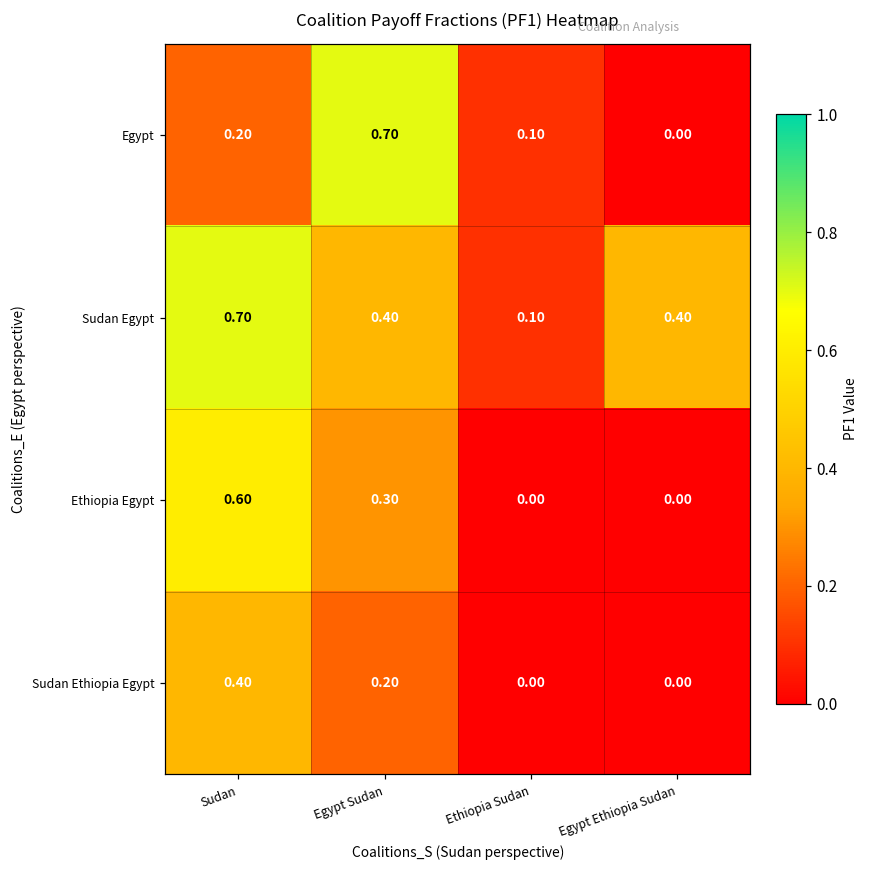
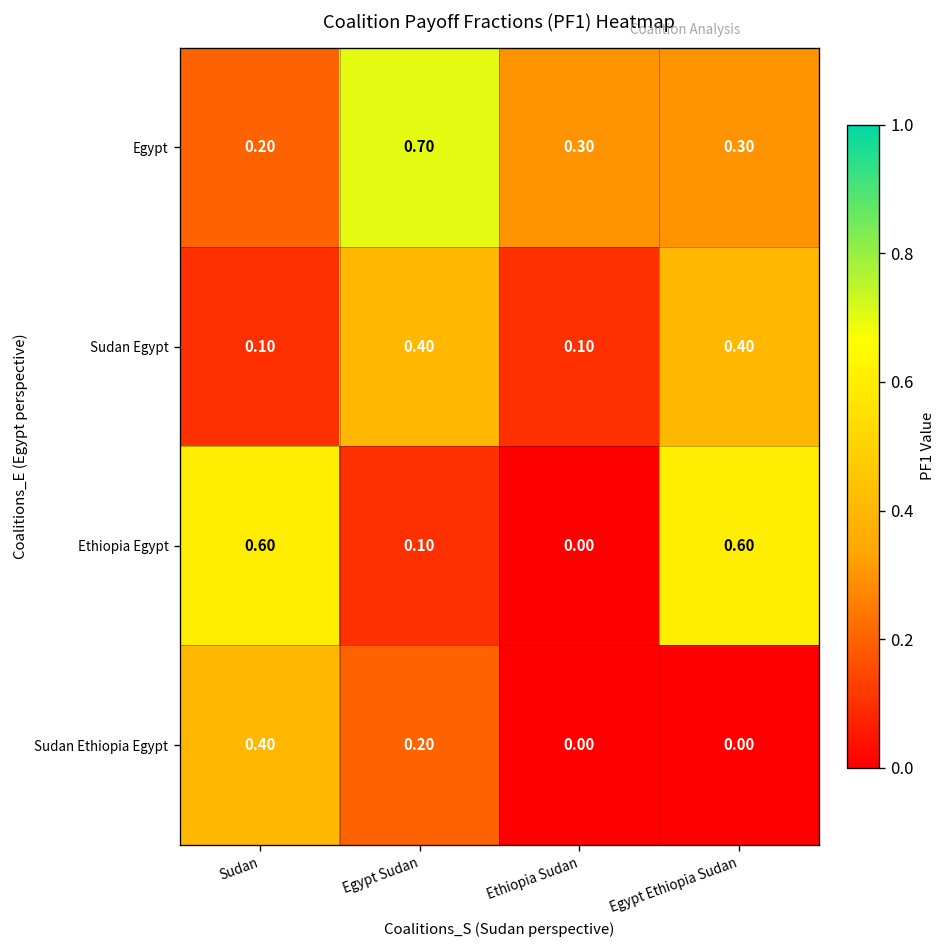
  {
    "Egypt": {
      "Sudan": 0.20,
      "Egypt Sudan": 0.70,
-     "Ethiopia Sudan": 0.10,
-     "Egypt Ethiopia Sudan": 0.00
+     "Ethiopia Sudan": 0.30,
+     "Egypt Ethiopia Sudan": 0.30
    },
    "Sudan Egypt": {
-     "Sudan": 0.70,
+     "Sudan": 0.10,
      "Egypt Sudan": 0.40,
      "Ethiopia Sudan": 0.10,
      "Egypt Ethiopia Sudan": 0.40
    },
    "Ethiopia Egypt": {
      "Sudan": 0.60,
-     "Egypt Sudan": 0.30,
+     "Egypt Sudan": 0.10,
      "Ethiopia Sudan": 0.00,
-     "Egypt Ethiopia Sudan": 0.00
+     "Egypt Ethiopia Sudan": 0.60
    },
    "Sudan Ethiopia Egypt": {
      "Sudan": 0.40,
      "Egypt Sudan": 0.20,
      "Ethiopia Sudan": 0.00,
      "Egypt Ethiopia Sudan": 0.00
    }
  }
